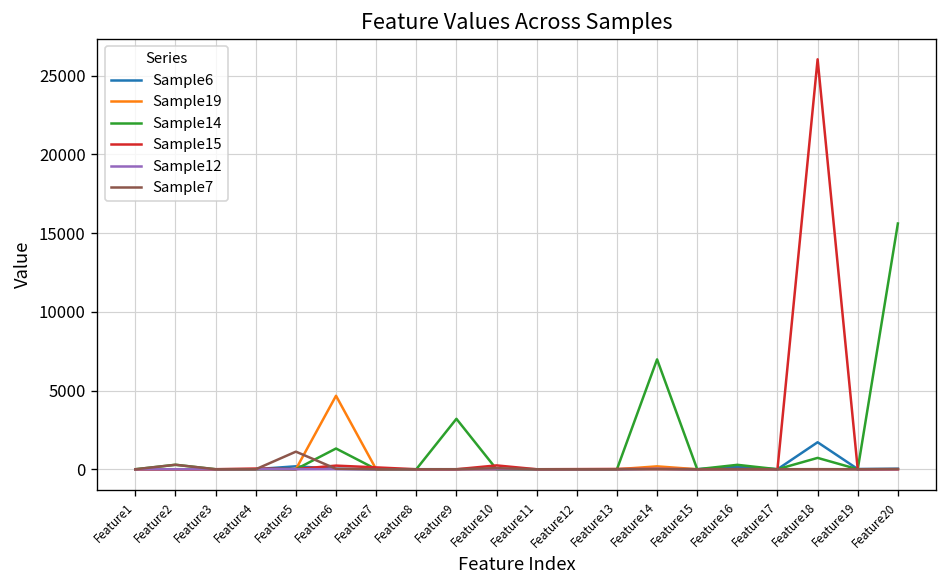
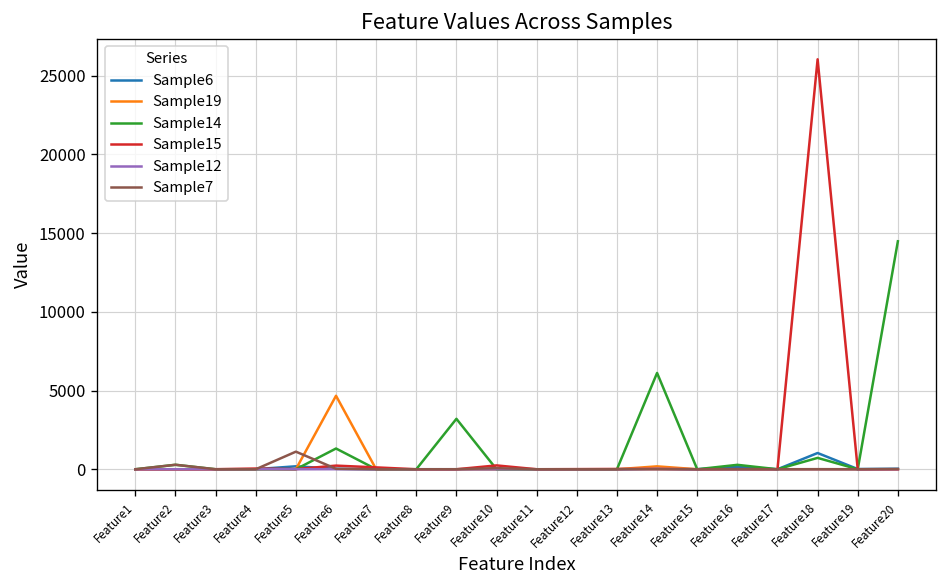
  {
    "Sample6": {
-     "Feature18": 1700
+     "Feature18": 1000
    },
    "Sample19": {
      "Feature6": 4700
    },
    "Sample14": {
      "Feature6": 1300,
      "Feature9": 3200,
-     "Feature14": 7000,
+     "Feature14": 6100,
      "Feature18": 700,
-     "Feature20": 15600
+     "Feature20": 14500
    },
    "Sample15": {
      "Feature6": 200,
      "Feature18": 26000
    },
    "Sample7": {
      "Feature5": 1100
    }
  }
